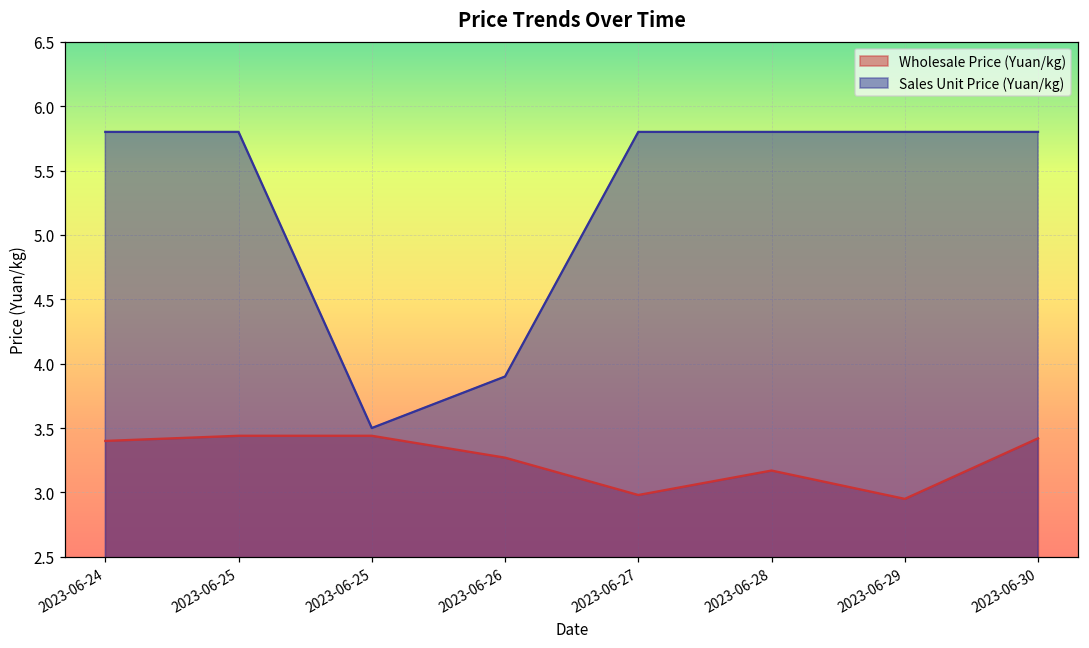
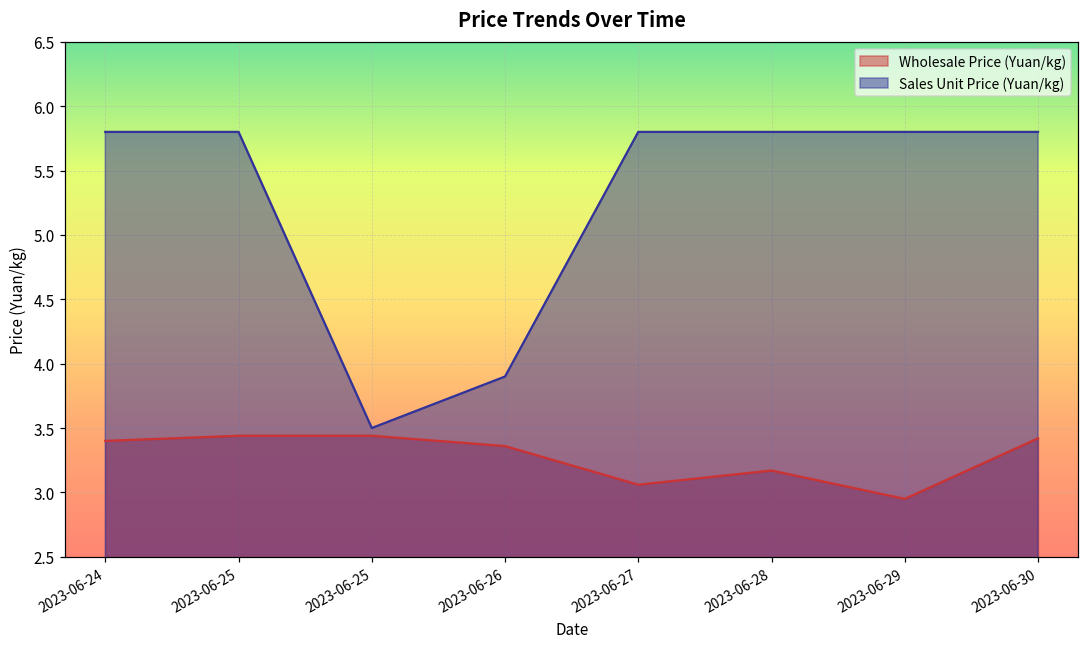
  {
    "Wholesale Price (Yuan/kg)": {
      "2023-06-24": 3.40,
-     "2023-06-26": 3.27,
-     "2023-06-27": 2.98,
+     "2023-06-26": 3.36,
+     "2023-06-27": 3.06,
      "2023-06-28": 3.17,
      "2023-06-29": 2.95,
      "2023-06-30": 3.42
    },
    "Sales Unit Price (Yuan/kg)": {
      "2023-06-24": 5.80,
      "2023-06-26": 3.90,
      "2023-06-27": 5.80,
      "2023-06-28": 5.80,
      "2023-06-29": 5.80,
      "2023-06-30": 5.80
    }
  }
